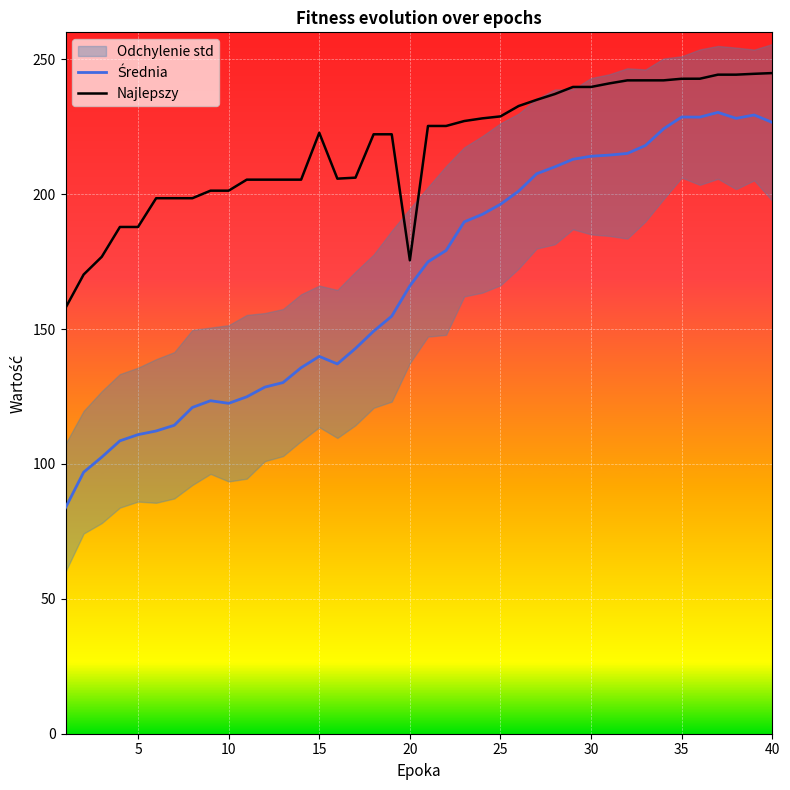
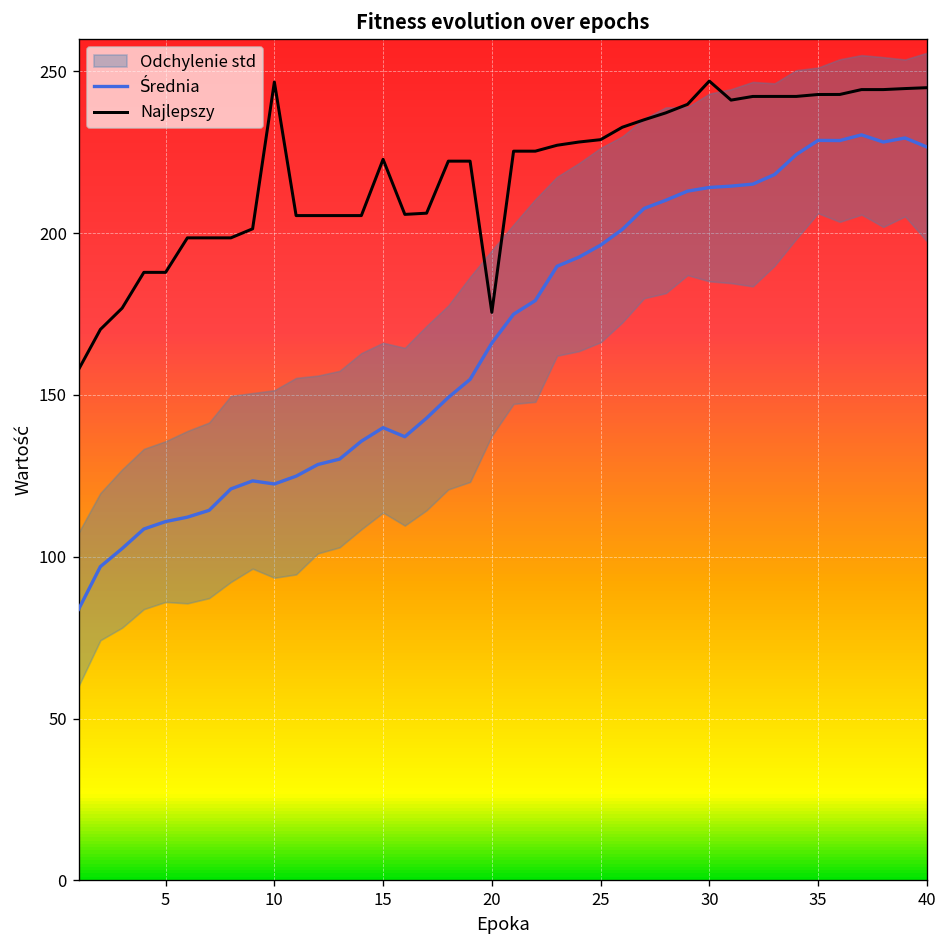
  {
    "Najlepszy": {
      "5": 188,
-     "10": 201,
+     "10": 247,
      "15": 223,
      "20": 175,
      "25": 229,
-     "30": 240,
+     "30": 247,
      "35": 243,
      "40": 245
    }
  }
